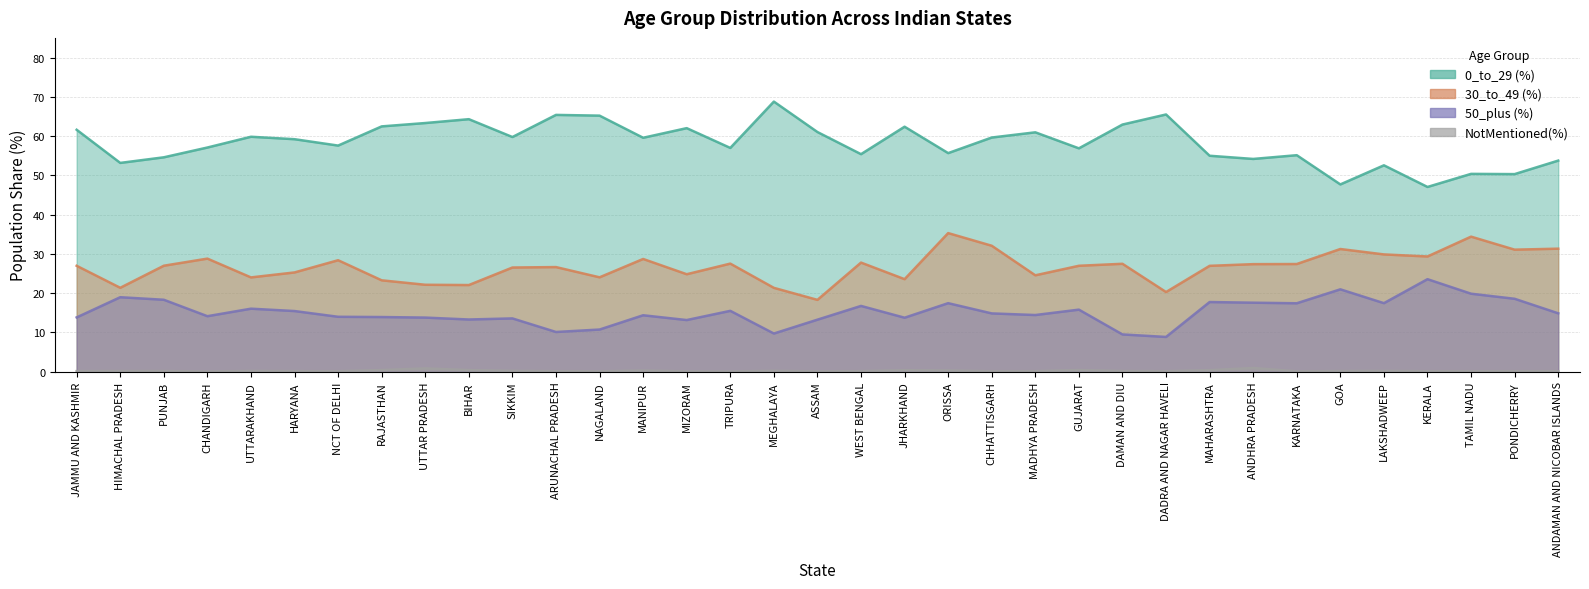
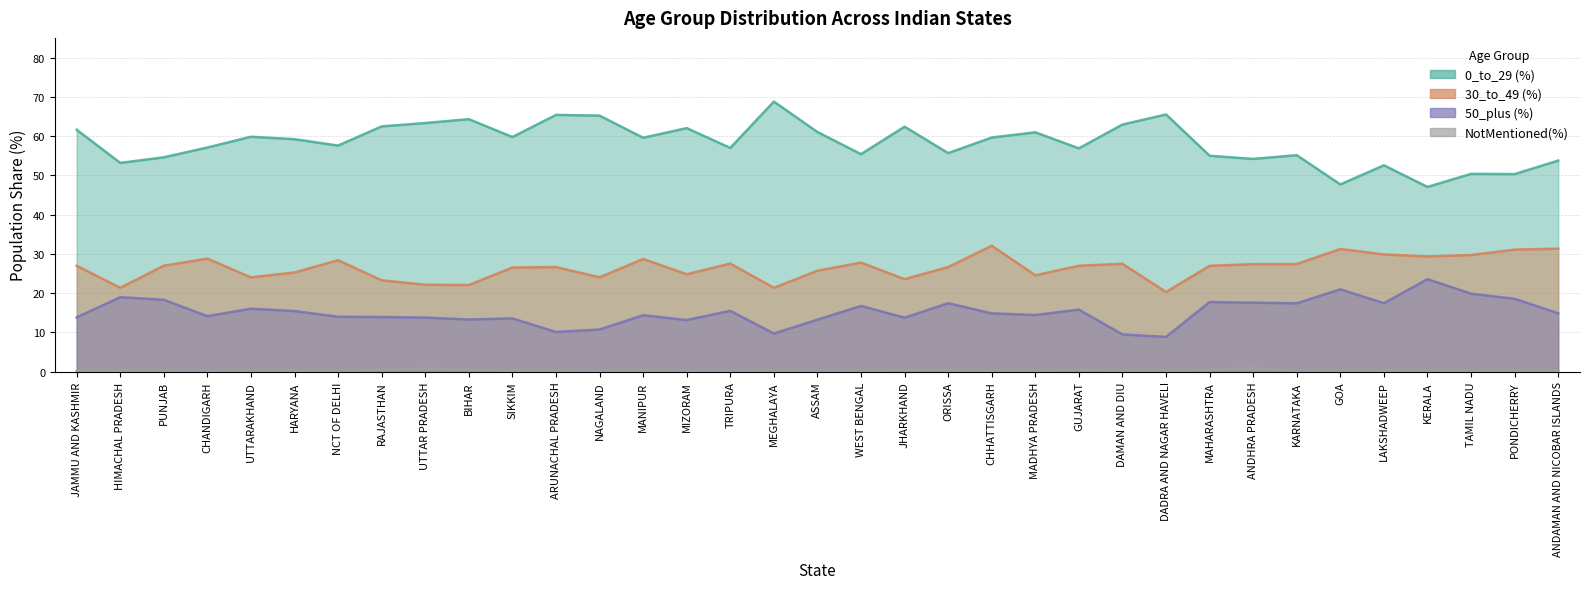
  {
    "30_to_49 (%)": {
      "JAMMU AND KASHMIR": 27,
      "HIMACHAL PRADESH": 21,
      "PUNJAB": 27,
      "CHANDIGARH": 29,
      "UTTARAKHAND": 24,
      "HARYANA": 25,
      "NCT OF DELHI": 28,
      "RAJASTHAN": 23,
      "UTTAR PRADESH": 22,
      "BIHAR": 22,
      "SIKKIM": 27,
      "ARUNACHAL PRADESH": 27,
      "NAGALAND": 24,
      "MANIPUR": 29,
      "MIZORAM": 25,
      "TRIPURA": 28,
      "MEGHALAYA": 21,
-     "ASSAM": 18,
+     "ASSAM": 26,
      "WEST BENGAL": 28,
      "JHARKHAND": 24,
-     "ORISSA": 35,
+     "ORISSA": 27,
      "CHHATTISGARH": 32,
      "MADHYA PRADESH": 25,
      "GUJARAT": 27,
      "DAMAN AND DIU": 27,
      "DADRA AND NAGAR HAVELI": 20,
      "MAHARASHTRA": 27,
      "ANDHRA PRADESH": 27,
      "KARNATAKA": 27,
      "GOA": 31,
      "LAKSHADWEEP": 30,
      "KERALA": 29,
-     "TAMIL NADU": 34,
+     "TAMIL NADU": 30,
      "PONDICHERRY": 31,
      "ANDAMAN AND NICOBAR ISLANDS": 31
    }
  }
